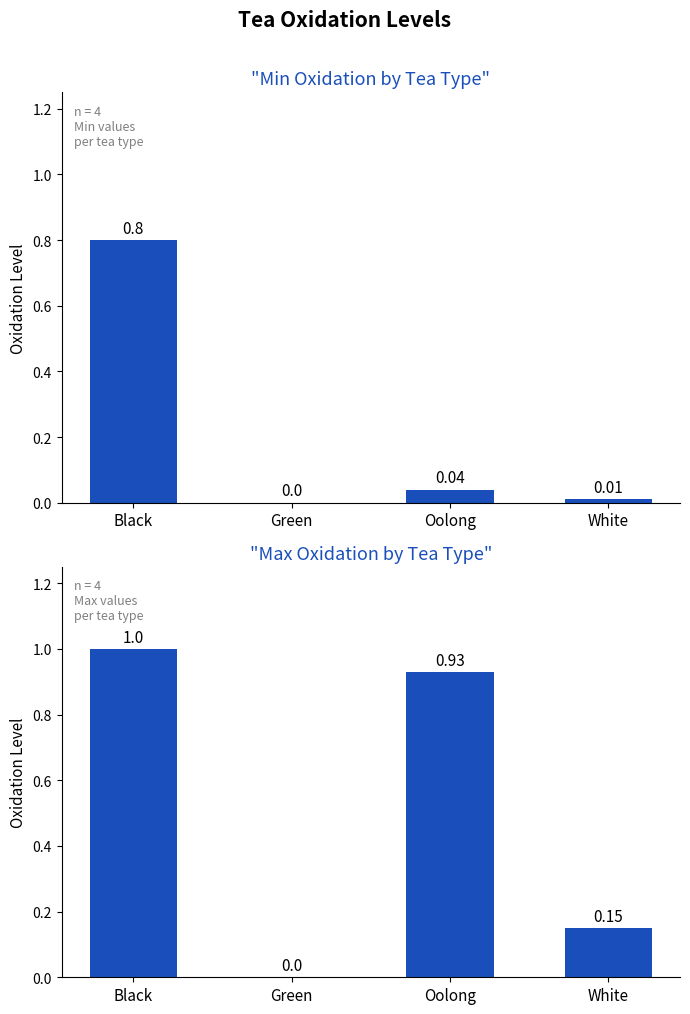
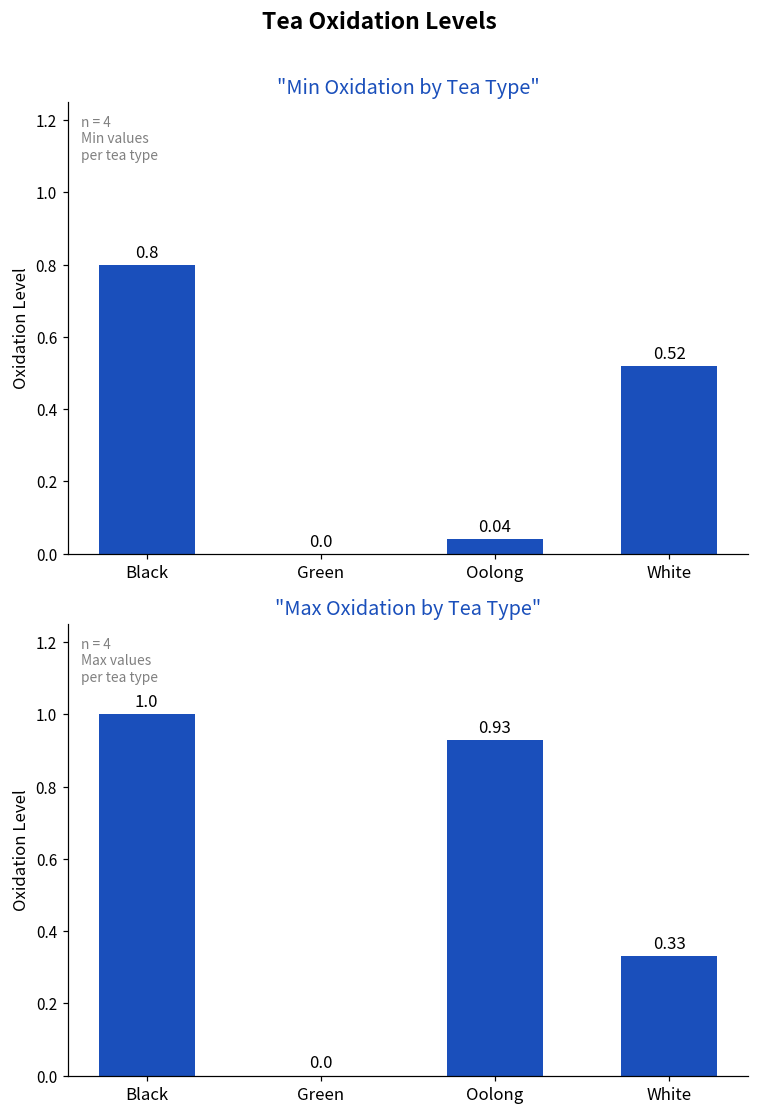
  {
    "\"Min Oxidation by Tea Type\"": {
      "Black": 0.8,
      "Green": 0.0,
      "Oolong": 0.04,
-     "White": 0.01
+     "White": 0.52
    },
    "\"Max Oxidation by Tea Type\"": {
      "Black": 1.0,
      "Green": 0.0,
      "Oolong": 0.93,
-     "White": 0.15
+     "White": 0.33
    }
  }
